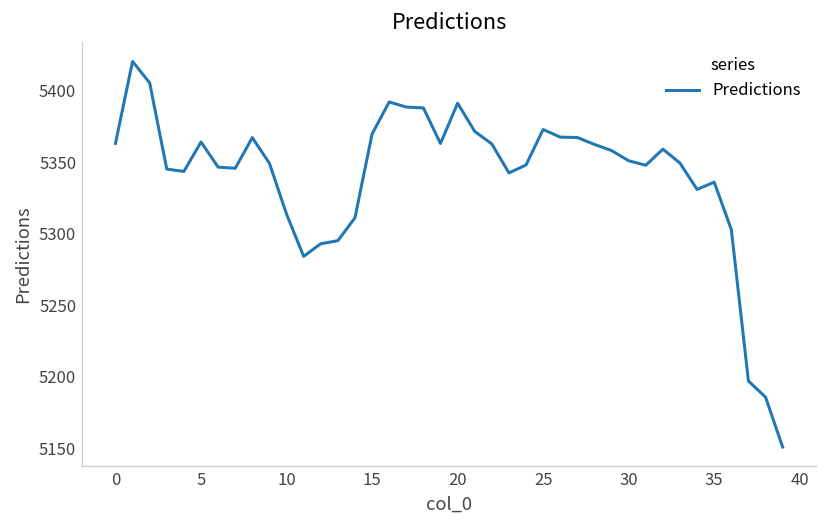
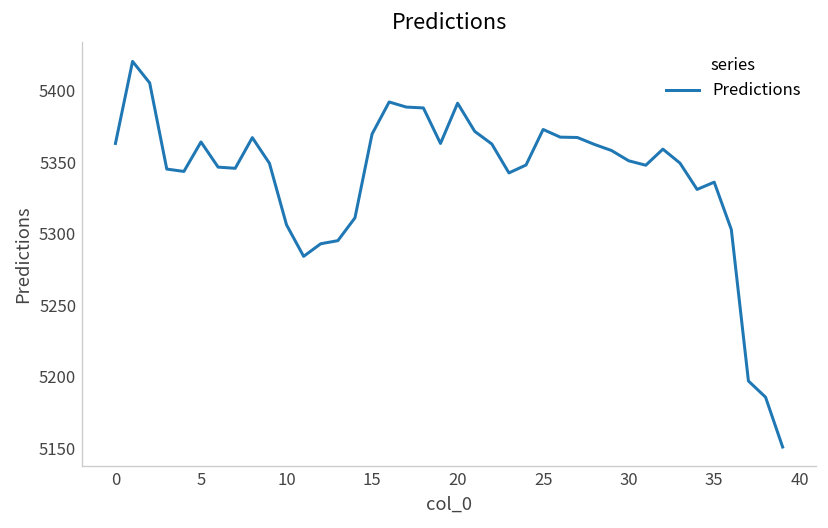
  {
    "0": 5363,
    "5": 5364,
-   "10": 5314,
+   "10": 5306,
    "15": 5370,
    "20": 5391,
    "25": 5373,
    "30": 5351,
    "35": 5336
  }
